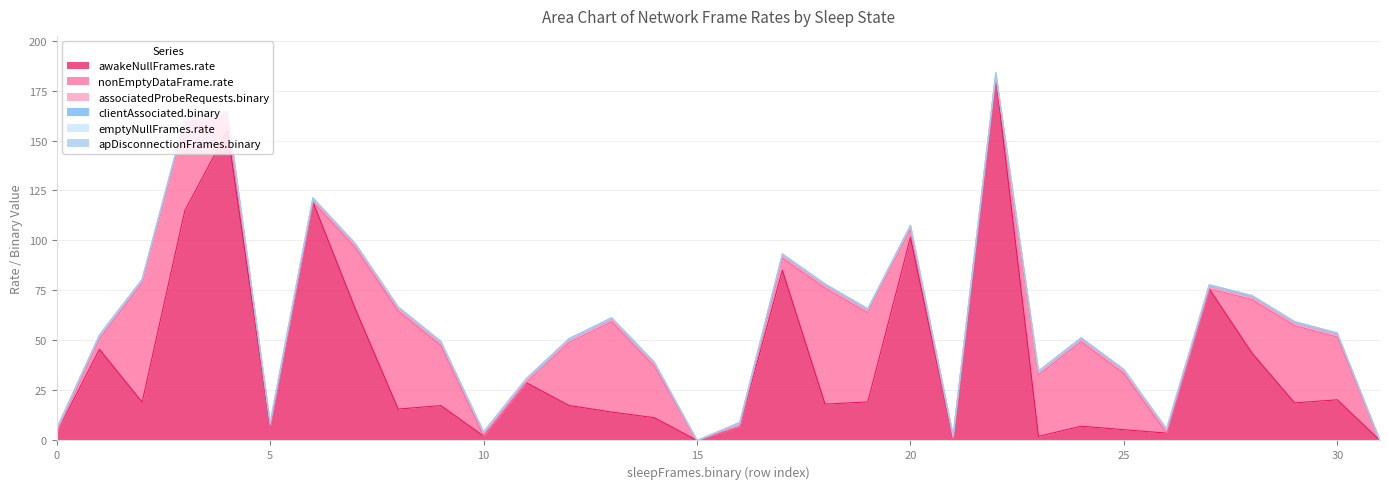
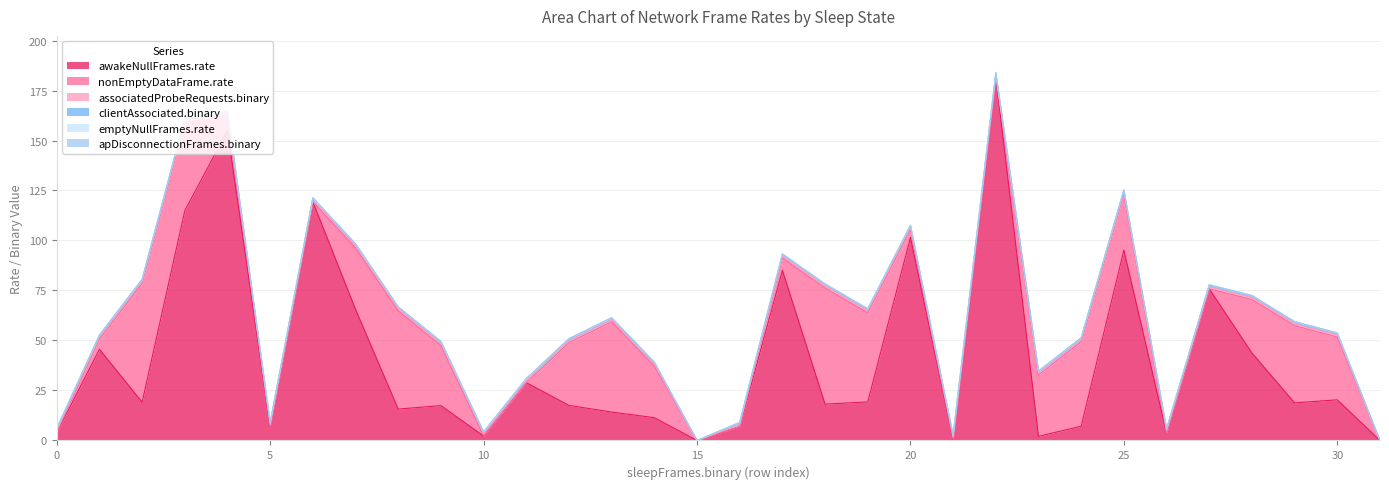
  {
    "awakeNullFrames.rate": {
      "20": 102,
-     "25": 5,
+     "25": 95,
      "30": 20
    }
  }
